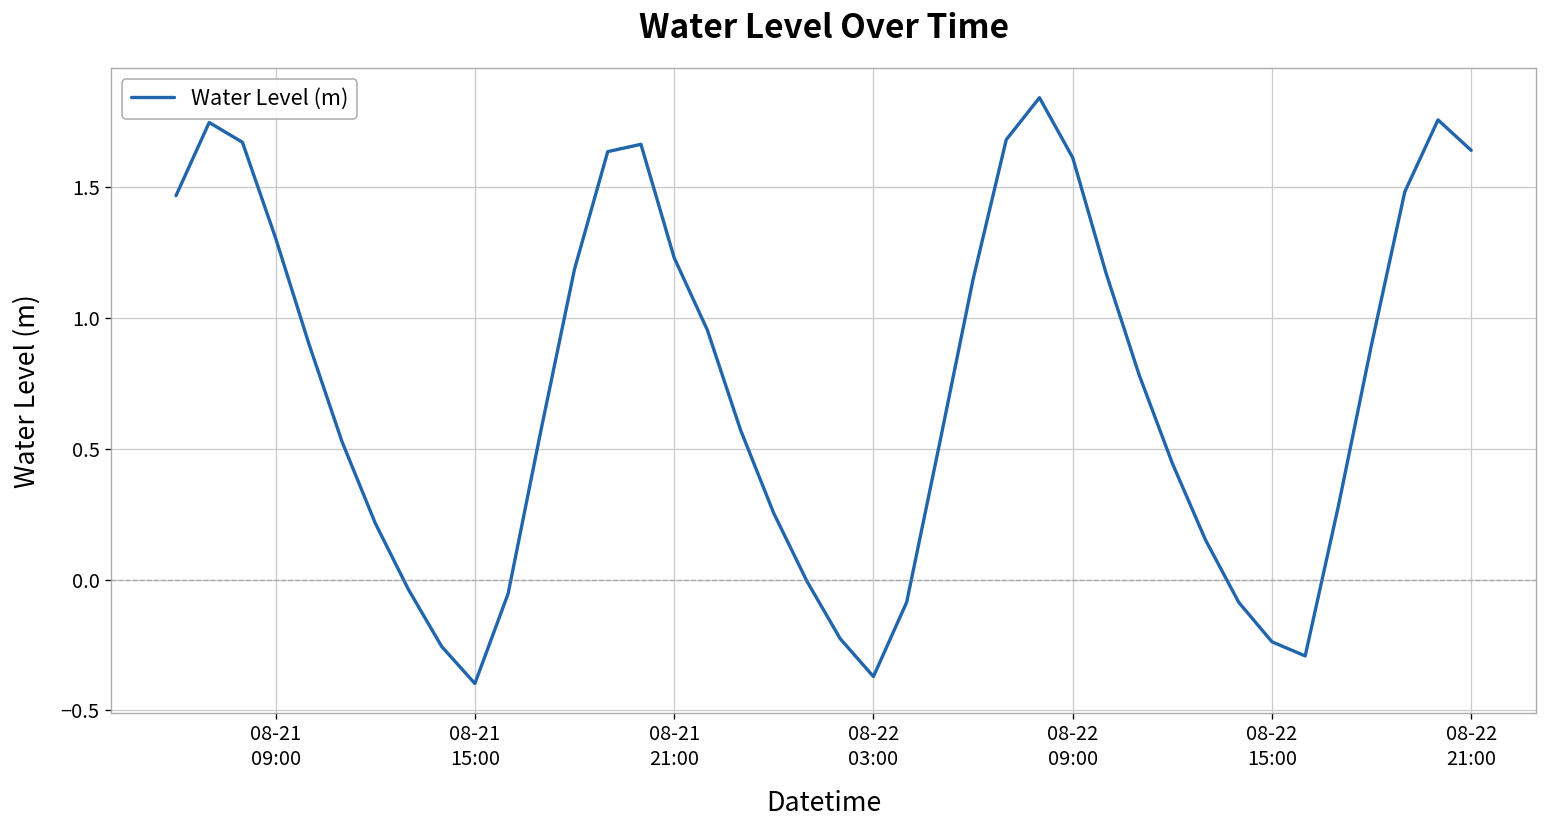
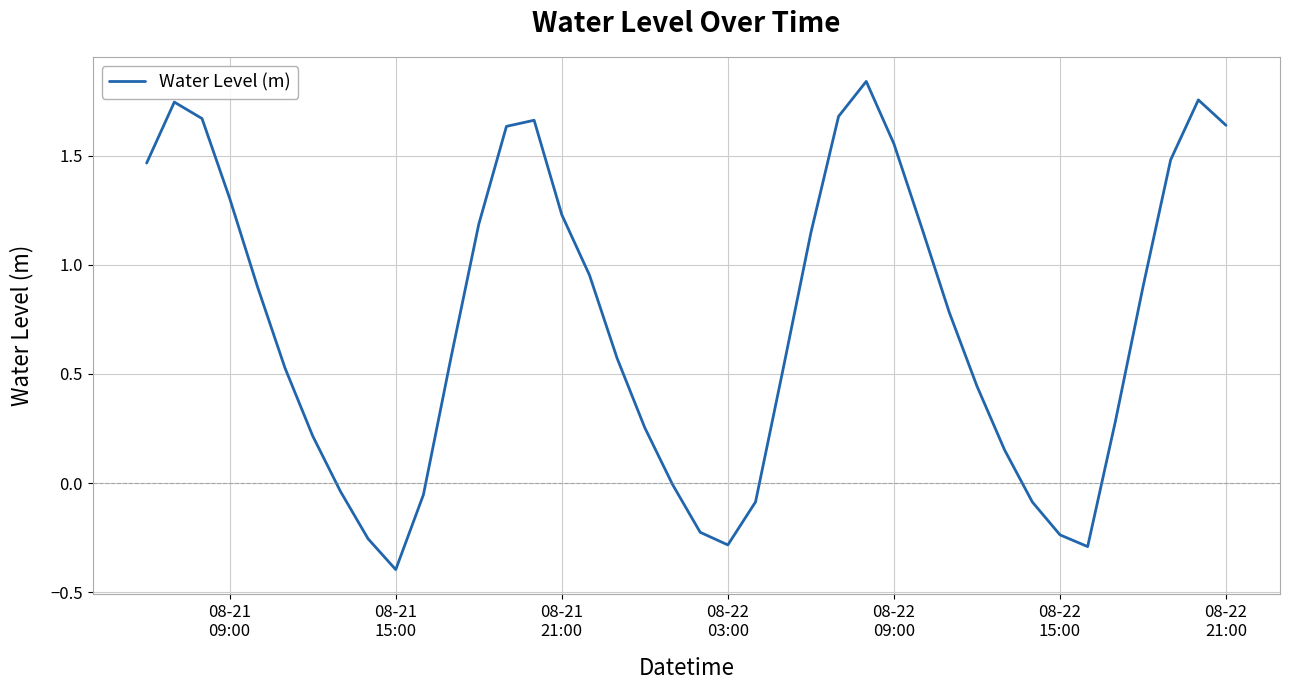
  {
    "08-21 09:00": 1.31,
    "08-21 15:00": -0.40,
    "08-21 21:00": 1.23,
-   "08-22 03:00": -0.37,
-   "08-22 09:00": 1.61,
+   "08-22 03:00": -0.28,
+   "08-22 09:00": 1.56,
    "08-22 15:00": -0.24,
    "08-22 21:00": 1.64
  }
